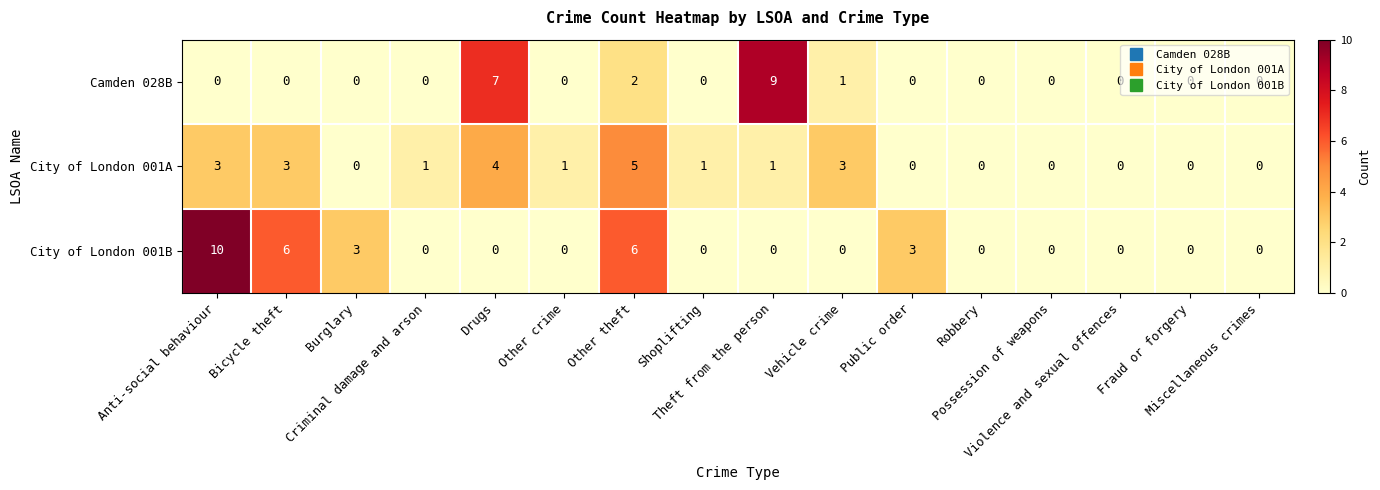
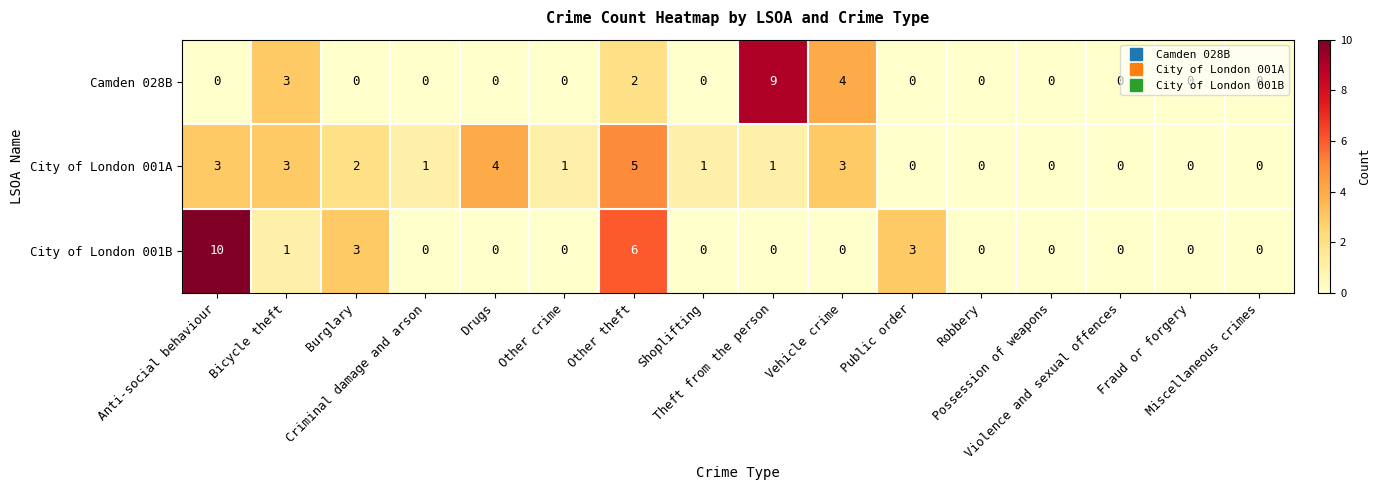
  {
    "Camden 028B": {
      "Anti-social behaviour": 0,
-     "Bicycle theft": 0,
+     "Bicycle theft": 3,
      "Burglary": 0,
      "Criminal damage and arson": 0,
-     "Drugs": 7,
+     "Drugs": 0,
      "Other crime": 0,
      "Other theft": 2,
      "Shoplifting": 0,
      "Theft from the person": 9,
-     "Vehicle crime": 1,
+     "Vehicle crime": 4,
      "Public order": 0,
      "Robbery": 0,
      "Possession of weapons": 0
    },
    "City of London 001A": {
      "Anti-social behaviour": 3,
      "Bicycle theft": 3,
-     "Burglary": 0,
+     "Burglary": 2,
      "Criminal damage and arson": 1,
      "Drugs": 4,
      "Other crime": 1,
      "Other theft": 5,
      "Shoplifting": 1,
      "Theft from the person": 1,
      "Vehicle crime": 3,
      "Public order": 0,
      "Robbery": 0,
      "Possession of weapons": 0,
      "Violence and sexual offences": 0,
      "Fraud or forgery": 0,
      "Miscellaneous crimes": 0
    },
    "City of London 001B": {
      "Anti-social behaviour": 10,
-     "Bicycle theft": 6,
+     "Bicycle theft": 1,
      "Burglary": 3,
      "Criminal damage and arson": 0,
      "Drugs": 0,
      "Other crime": 0,
      "Other theft": 6,
      "Shoplifting": 0,
      "Theft from the person": 0,
      "Vehicle crime": 0,
      "Public order": 3,
      "Robbery": 0,
      "Possession of weapons": 0,
      "Violence and sexual offences": 0,
      "Fraud or forgery": 0,
      "Miscellaneous crimes": 0
    }
  }
